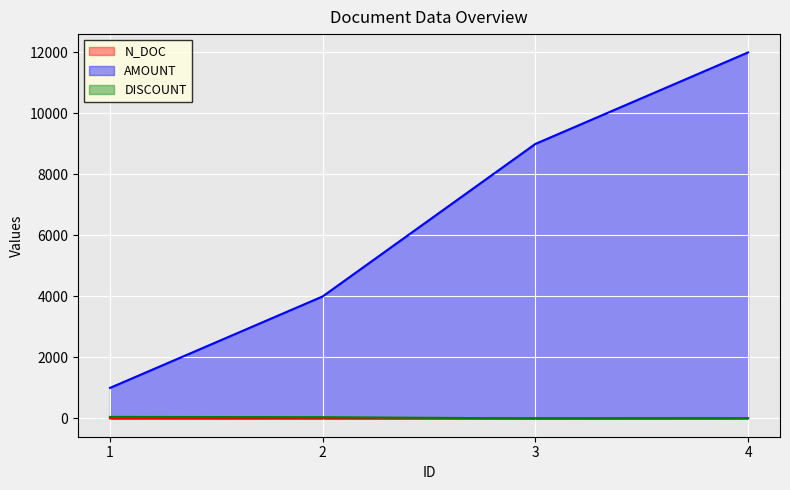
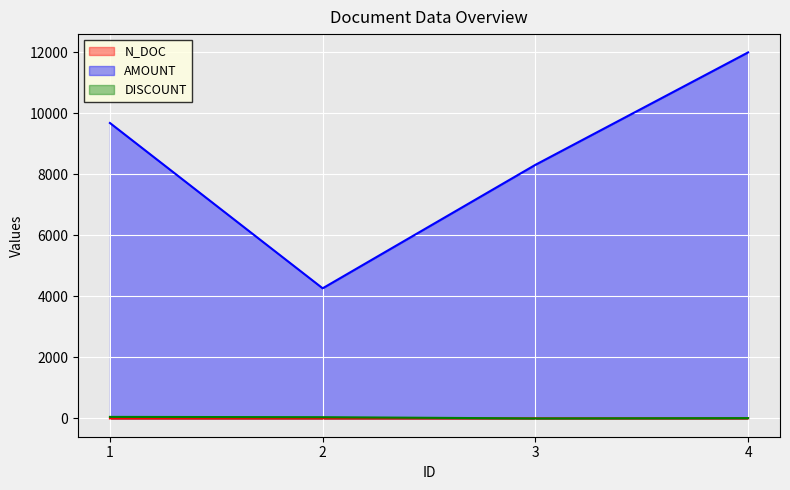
  {
    "AMOUNT": {
-     "1": 1000,
-     "2": 4000,
-     "3": 9000,
+     "1": 9700,
+     "2": 4300,
+     "3": 8300,
      "4": 12000
    }
  }
